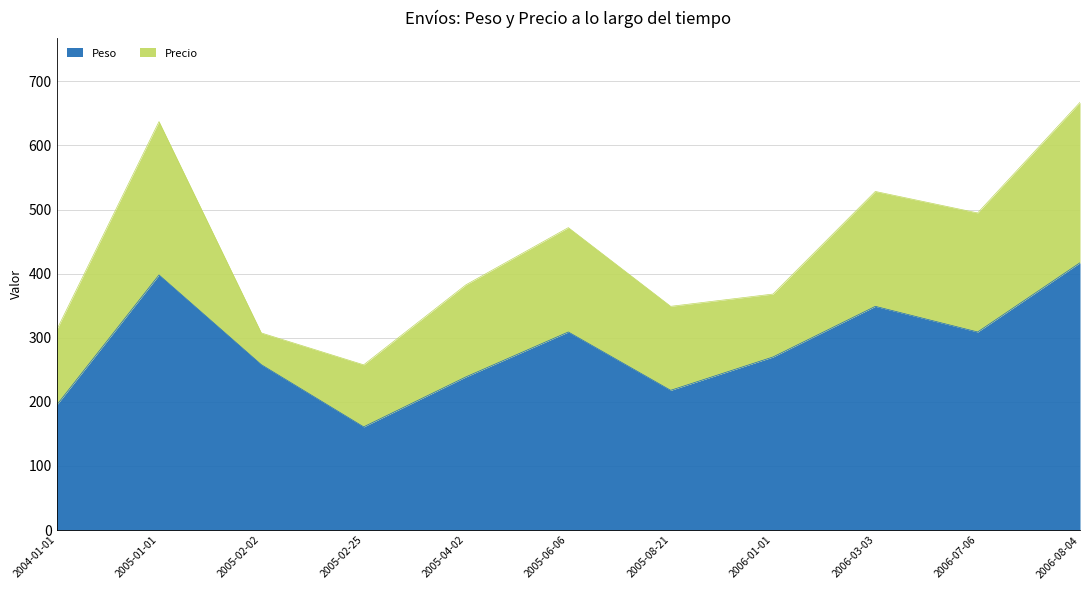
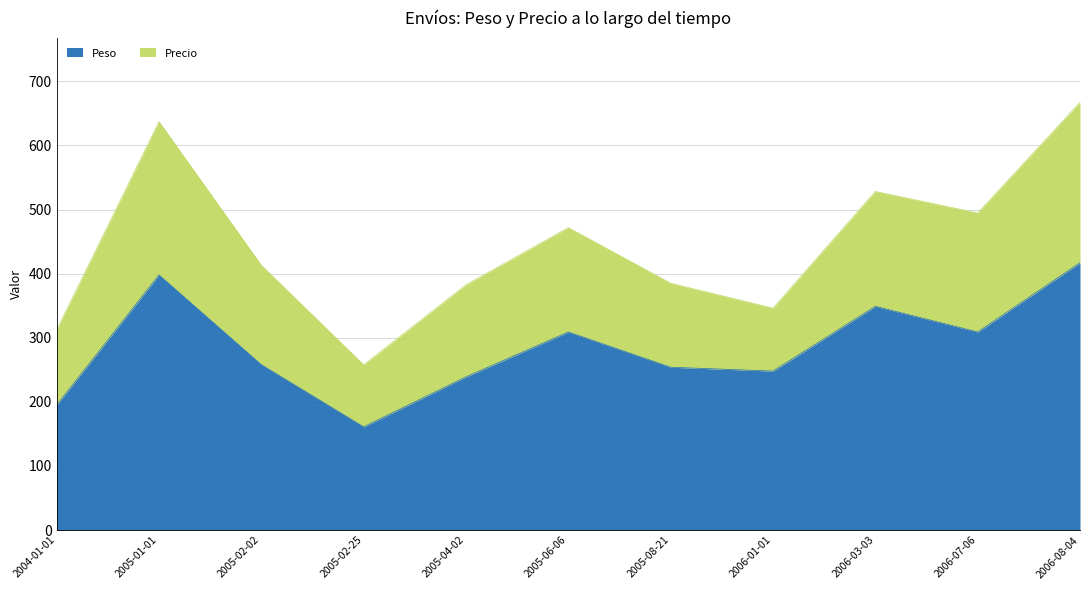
  {
    "Peso": {
      "2004-01-01": 200,
      "2005-01-01": 400,
      "2005-02-02": 260,
      "2005-02-25": 160,
      "2005-04-02": 240,
      "2005-06-06": 310,
-     "2005-08-21": 220,
-     "2006-01-01": 270,
+     "2005-08-21": 250,
+     "2006-01-01": 250,
      "2006-03-03": 350,
      "2006-07-06": 310,
      "2006-08-04": 420
    },
    "Precio": {
      "2004-01-01": 120,
      "2005-01-01": 240,
-     "2005-02-02": 50,
+     "2005-02-02": 160,
      "2005-02-25": 100,
      "2005-04-02": 140,
      "2005-06-06": 160,
      "2005-08-21": 130,
      "2006-01-01": 100,
      "2006-03-03": 180,
      "2006-07-06": 190,
      "2006-08-04": 250
    }
  }
